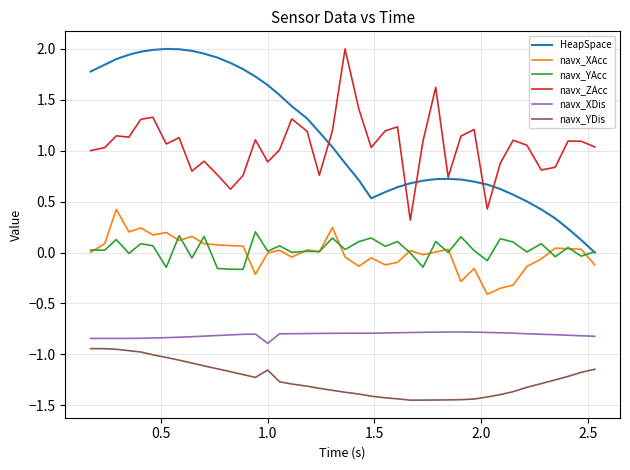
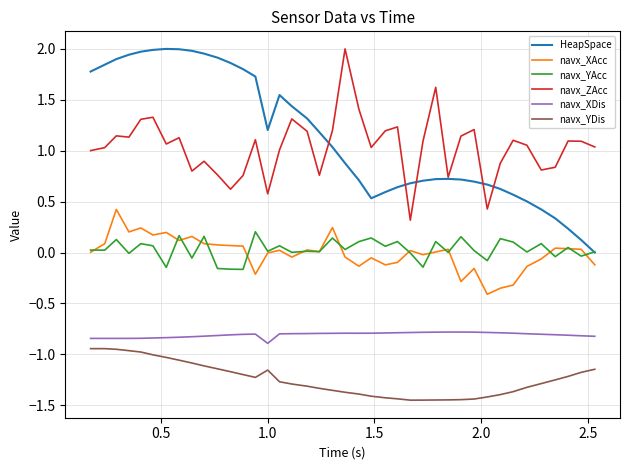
  {
    "HeapSpace": {
-     "1.0": 1.64
+     "1.0": 1.20
    },
    "navx_ZAcc": {
-     "1.0": 0.89
+     "1.0": 0.58
    },
    "navx_XDis": {
      "1.0": -0.89
    },
    "navx_YDis": {
      "1.0": -1.15
    }
  }
